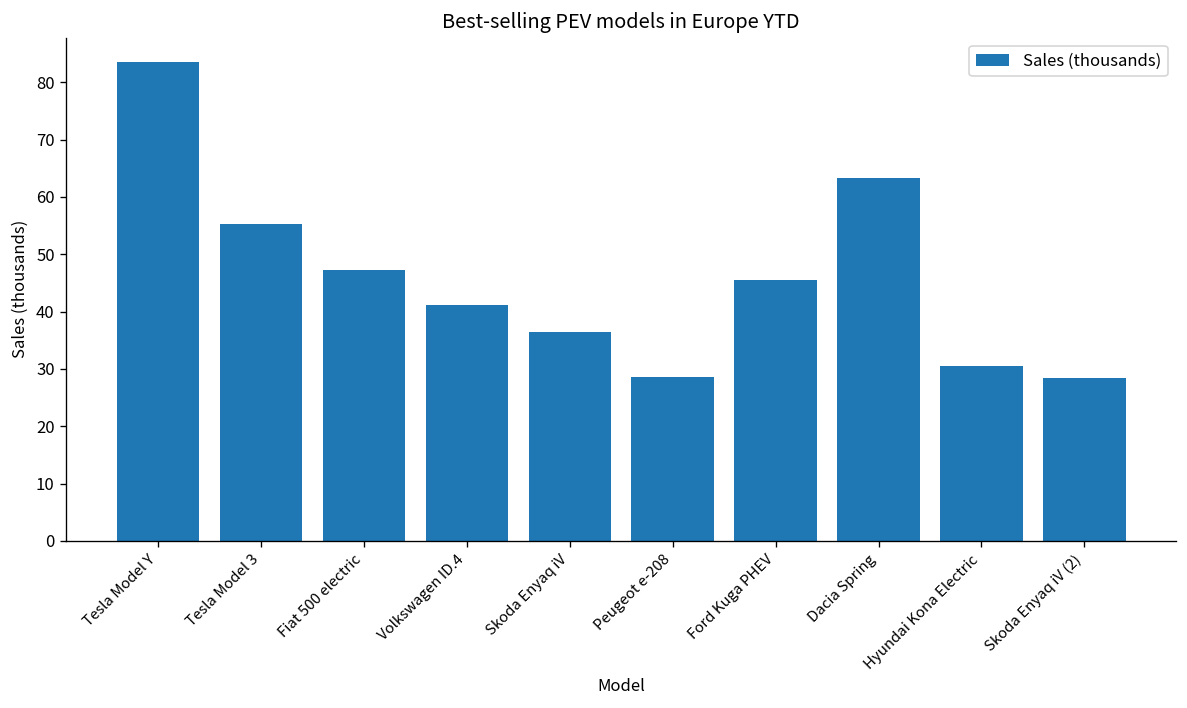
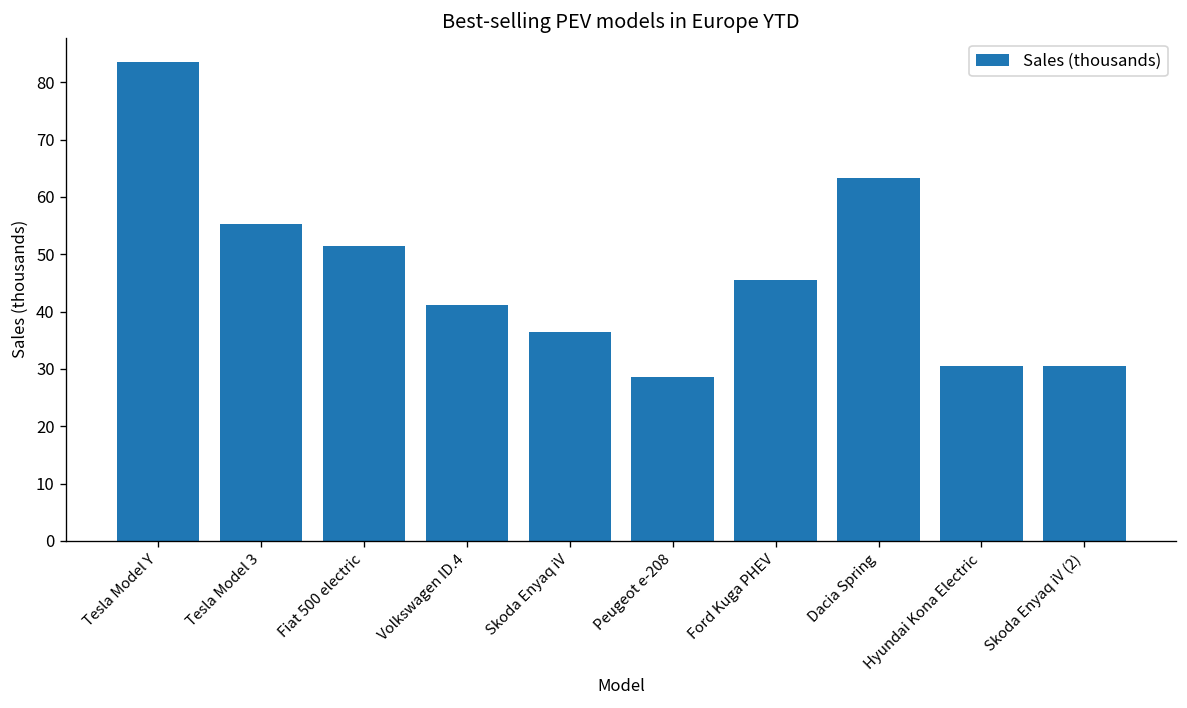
  {
    "Tesla Model Y": 84,
    "Tesla Model 3": 55,
-   "Fiat 500 electric": 47,
+   "Fiat 500 electric": 51,
    "Volkswagen ID.4": 41,
    "Skoda Enyaq iV": 36,
    "Peugeot e-208": 29,
    "Ford Kuga PHEV": 45,
    "Dacia Spring": 63,
    "Hyundai Kona Electric": 30,
-   "Skoda Enyaq iV (2)": 28
+   "Skoda Enyaq iV (2)": 30
  }
